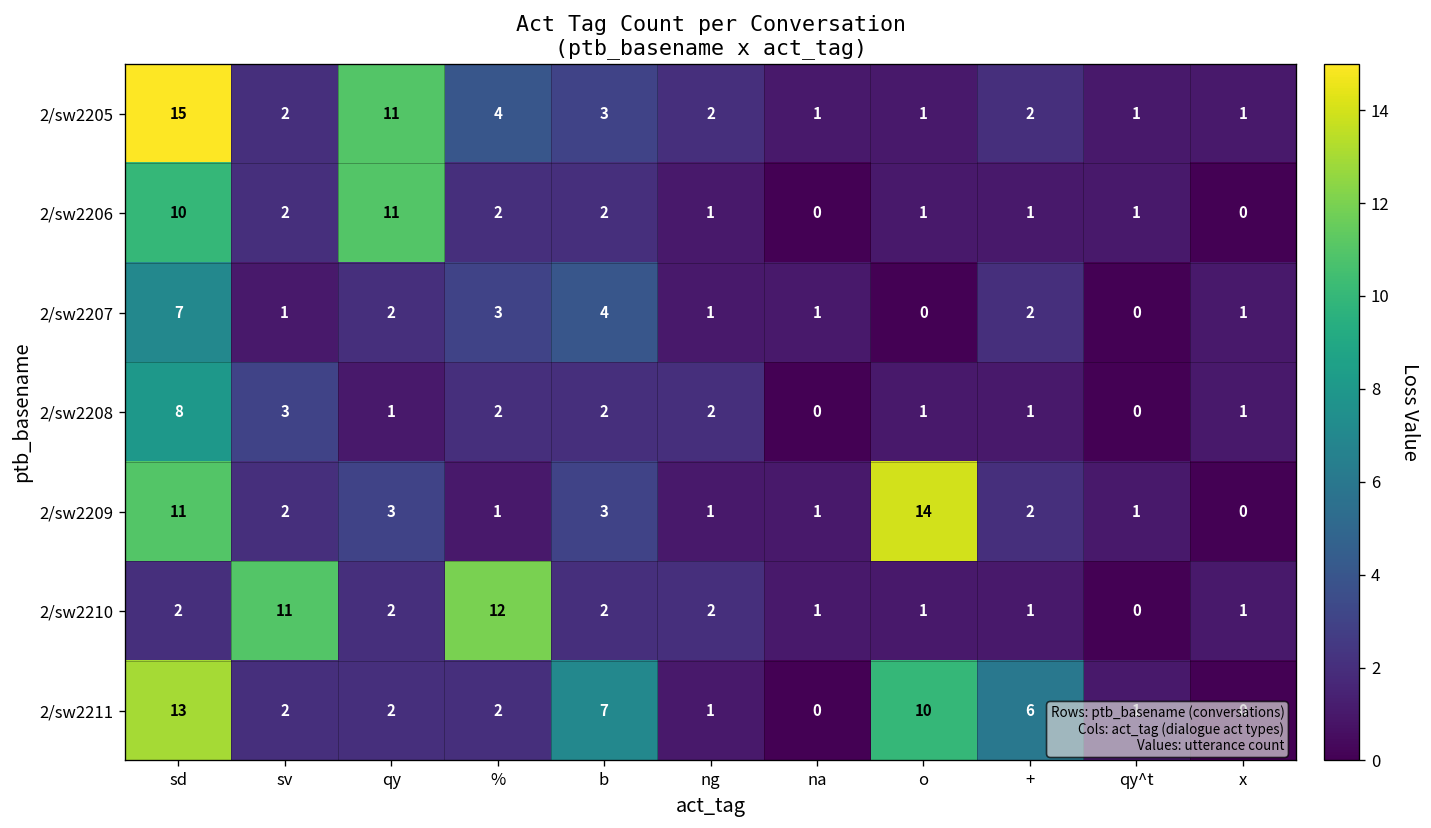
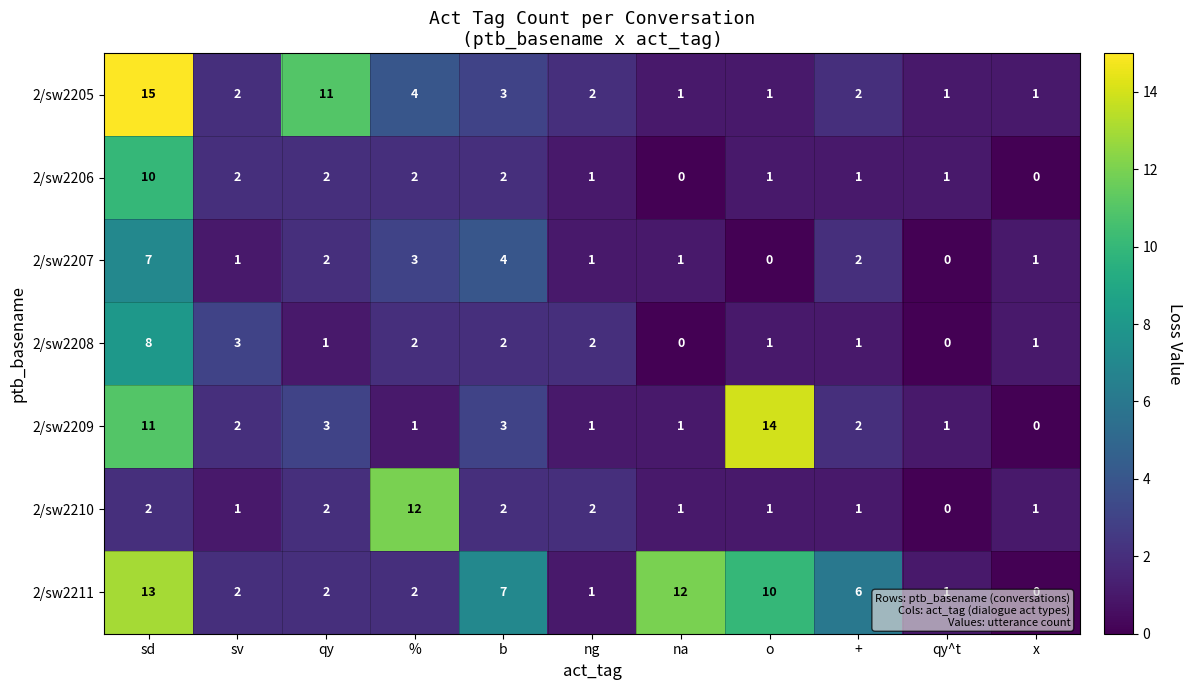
  {
    "2/sw2205": {
      "sd": 15,
      "sv": 2,
      "qy": 11,
      "%": 4,
      "b": 3,
      "ng": 2,
      "na": 1,
      "o": 1,
      "+": 2,
      "qy^t": 1,
      "x": 1
    },
    "2/sw2206": {
      "sd": 10,
      "sv": 2,
-     "qy": 11,
+     "qy": 2,
      "%": 2,
      "b": 2,
      "ng": 1,
      "na": 0,
      "o": 1,
      "+": 1,
      "qy^t": 1,
      "x": 0
    },
    "2/sw2207": {
      "sd": 7,
      "sv": 1,
      "qy": 2,
      "%": 3,
      "b": 4,
      "ng": 1,
      "na": 1,
      "o": 0,
      "+": 2,
      "qy^t": 0,
      "x": 1
    },
    "2/sw2208": {
      "sd": 8,
      "sv": 3,
      "qy": 1,
      "%": 2,
      "b": 2,
      "ng": 2,
      "na": 0,
      "o": 1,
      "+": 1,
      "qy^t": 0,
      "x": 1
    },
    "2/sw2209": {
      "sd": 11,
      "sv": 2,
      "qy": 3,
      "%": 1,
      "b": 3,
      "ng": 1,
      "na": 1,
      "o": 14,
      "+": 2,
      "qy^t": 1,
      "x": 0
    },
    "2/sw2210": {
      "sd": 2,
-     "sv": 11,
+     "sv": 1,
      "qy": 2,
      "%": 12,
      "b": 2,
      "ng": 2,
      "na": 1,
      "o": 1,
      "+": 1,
      "qy^t": 0,
      "x": 1
    },
    "2/sw2211": {
      "sd": 13,
      "sv": 2,
      "qy": 2,
      "%": 2,
      "b": 7,
      "ng": 1,
-     "na": 0,
+     "na": 12,
      "o": 10,
      "+": 6
    }
  }
